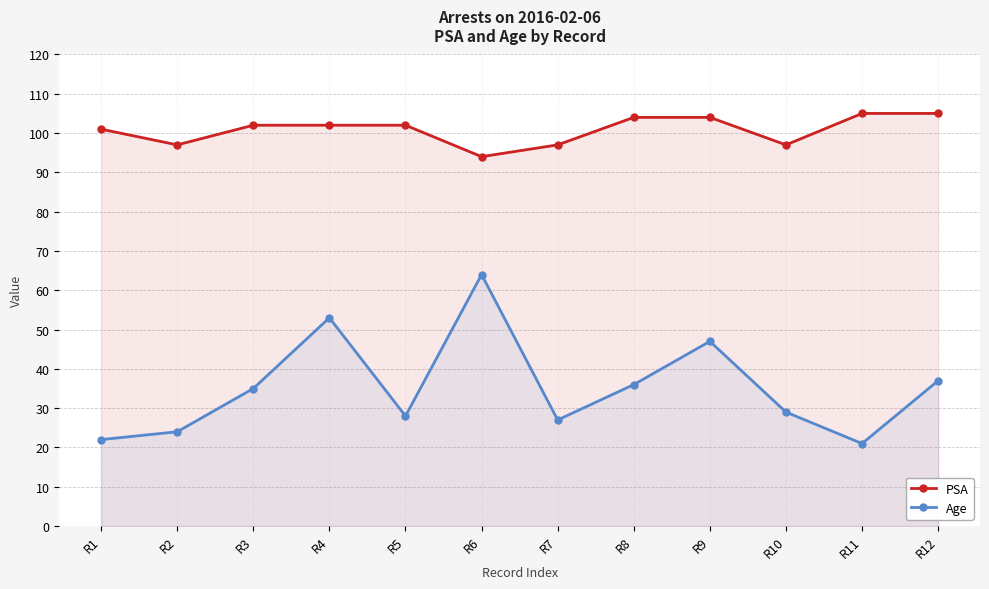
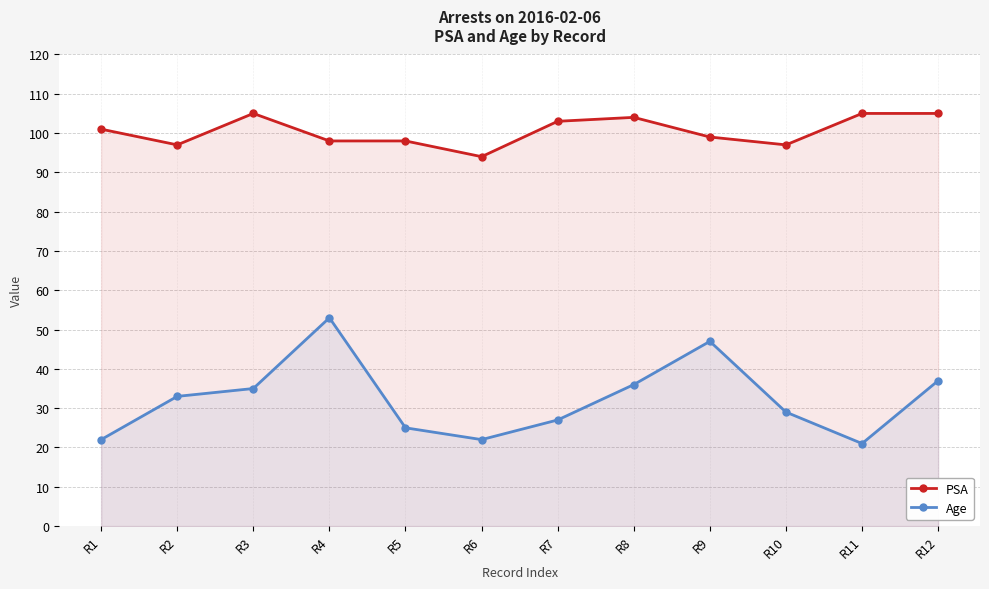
  {
    "PSA": {
      "R1": 101,
      "R2": 97,
-     "R3": 102,
-     "R4": 102,
-     "R5": 102,
+     "R3": 105,
+     "R4": 98,
+     "R5": 98,
      "R6": 94,
-     "R7": 97,
+     "R7": 103,
      "R8": 104,
-     "R9": 104,
+     "R9": 99,
      "R10": 97,
      "R11": 105,
      "R12": 105
    },
    "Age": {
      "R1": 22,
-     "R2": 24,
+     "R2": 33,
      "R3": 35,
      "R4": 53,
-     "R5": 28,
-     "R6": 64,
+     "R5": 25,
+     "R6": 22,
      "R7": 27,
      "R8": 36,
      "R9": 47,
      "R10": 29,
      "R11": 21,
      "R12": 37
    }
  }
